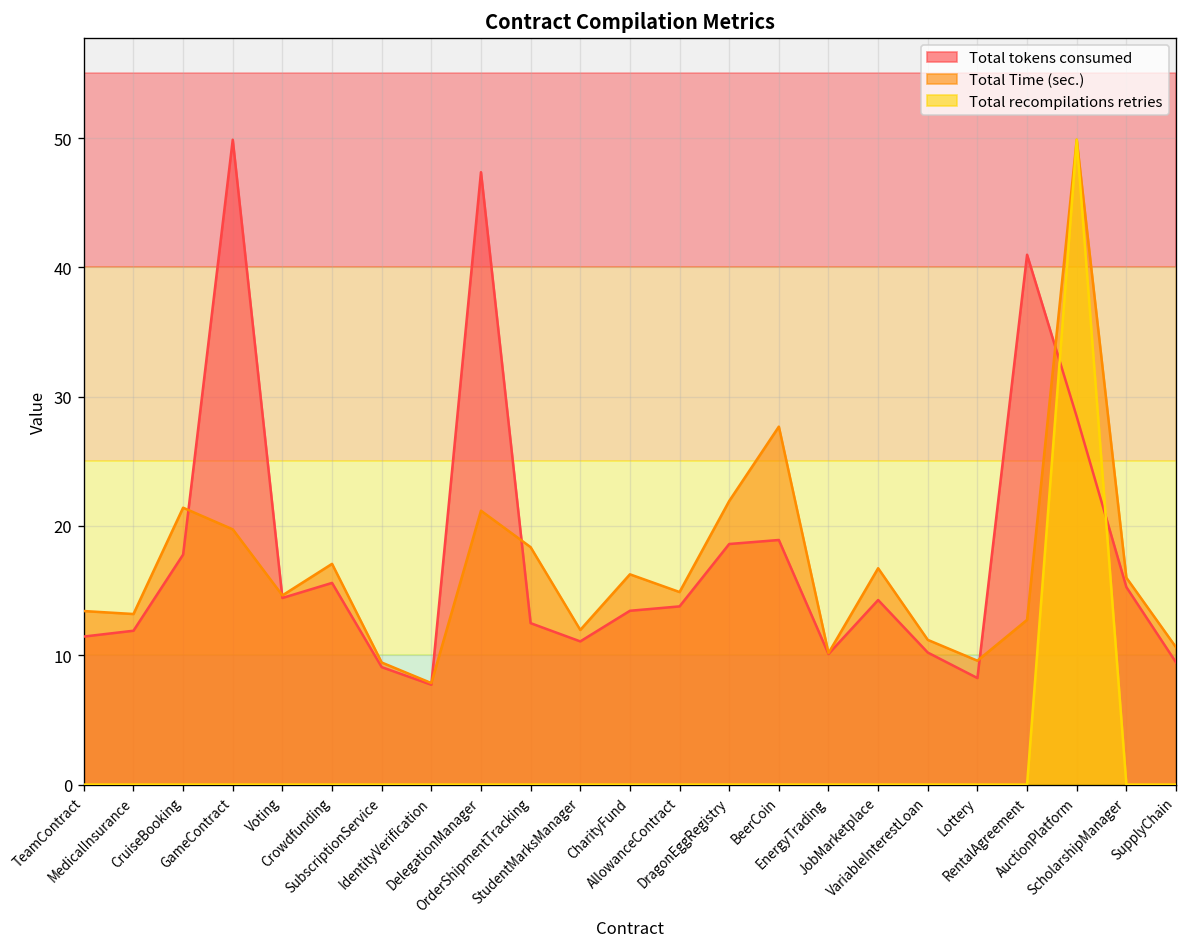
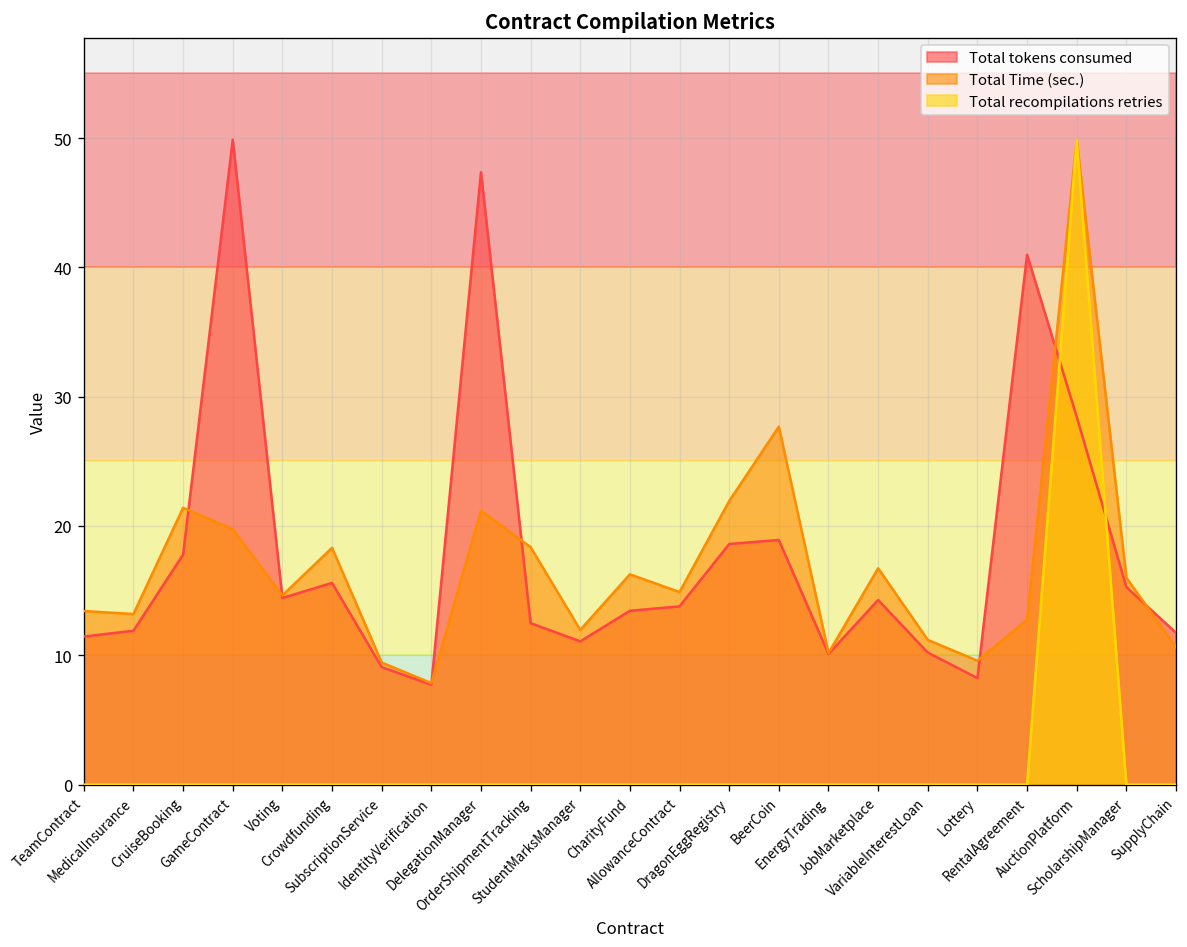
  {
    "Total tokens consumed": {
      "TeamContract": 11.4,
      "MedicalInsurance": 11.9,
      "CruiseBooking": 17.8,
      "GameContract": 49.9,
      "Crowdfunding": 15.6,
      "SubscriptionService": 9.1,
      "DelegationManager": 47.4,
      "OrderShipmentTracking": 12.5,
      "StudentMarksManager": 11.1,
      "CharityFund": 13.4,
      "AllowanceContract": 13.8,
      "DragonEggRegistry": 18.6,
      "BeerCoin": 18.9,
      "JobMarketplace": 14.3,
      "VariableInterestLoan": 10.2,
      "Lottery": 8.2,
      "RentalAgreement": 41.0,
      "AuctionPlatform": 28.5,
      "ScholarshipManager": 15.3,
-     "SupplyChain": 9.4
+     "SupplyChain": 11.7
    },
    "Total Time (sec.)": {
      "TeamContract": 13.4,
      "MedicalInsurance": 13.2,
      "CruiseBooking": 21.4,
      "GameContract": 19.7,
-     "Crowdfunding": 17.1,
+     "Crowdfunding": 18.3,
      "SubscriptionService": 9.4,
      "DelegationManager": 21.2,
      "OrderShipmentTracking": 18.4,
      "StudentMarksManager": 12.0,
      "CharityFund": 16.3,
      "AllowanceContract": 14.9,
      "DragonEggRegistry": 21.9,
      "BeerCoin": 27.7,
      "JobMarketplace": 16.7,
      "VariableInterestLoan": 11.2,
      "Lottery": 9.6,
      "RentalAgreement": 12.7,
      "ScholarshipManager": 16.0,
      "SupplyChain": 10.6
    },
    "Total recompilations retries": {
      "TeamContract": 0.0,
      "MedicalInsurance": 0.0,
      "CruiseBooking": 0.0,
      "GameContract": 0.0,
      "Voting": 0.0,
      "Crowdfunding": 0.0,
      "SubscriptionService": 0.0,
      "IdentityVerification": 0.0,
      "DelegationManager": 0.0,
      "OrderShipmentTracking": 0.0,
      "StudentMarksManager": 0.0,
      "CharityFund": 0.0,
      "AllowanceContract": 0.0,
      "DragonEggRegistry": 0.0,
      "BeerCoin": 0.0,
      "EnergyTrading": 0.0,
      "JobMarketplace": 0.0,
      "VariableInterestLoan": 0.0,
      "Lottery": 0.0,
      "RentalAgreement": 0.0,
      "ScholarshipManager": 0.0,
      "SupplyChain": 0.0
    }
  }
